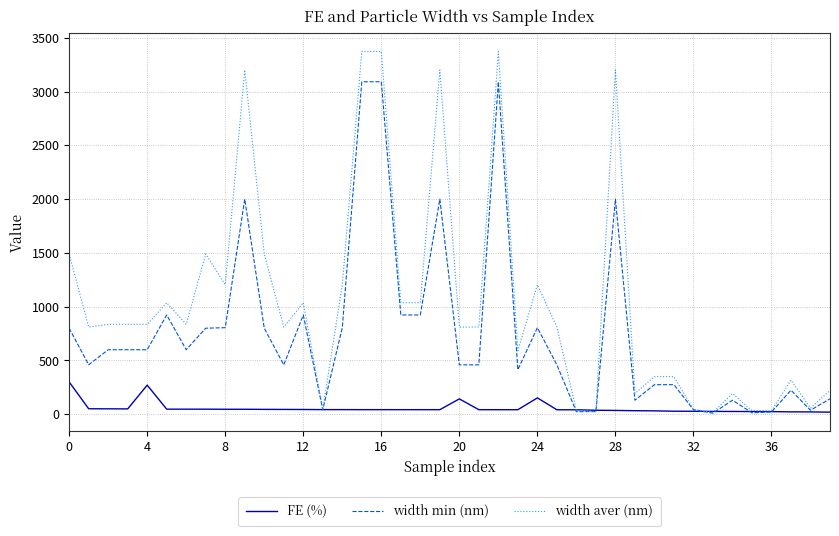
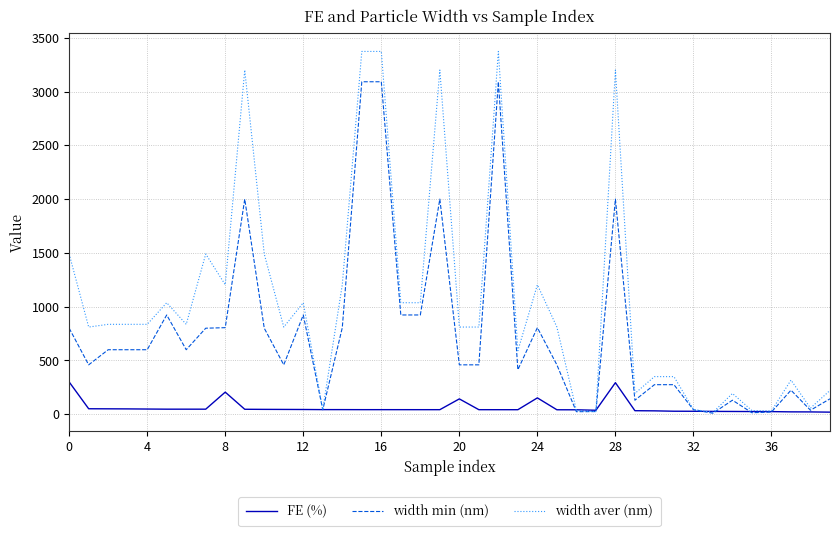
  {
    "FE (%)": {
      "0": 300,
-     "4": 270,
-     "8": 50,
+     "4": 50,
+     "8": 210,
      "12": 40,
      "16": 40,
      "20": 140,
      "24": 150,
-     "28": 40
+     "28": 290
    },
    "width min (nm)": {
      "0": 800,
      "4": 600,
      "8": 810,
      "12": 920,
      "16": 3090,
      "20": 460,
      "24": 810,
      "28": 2000
    },
    "width aver (nm)": {
      "0": 1490,
      "4": 840,
      "8": 1200,
      "12": 1040,
      "16": 3370,
      "20": 810,
      "24": 1200,
      "28": 3200
    }
  }
